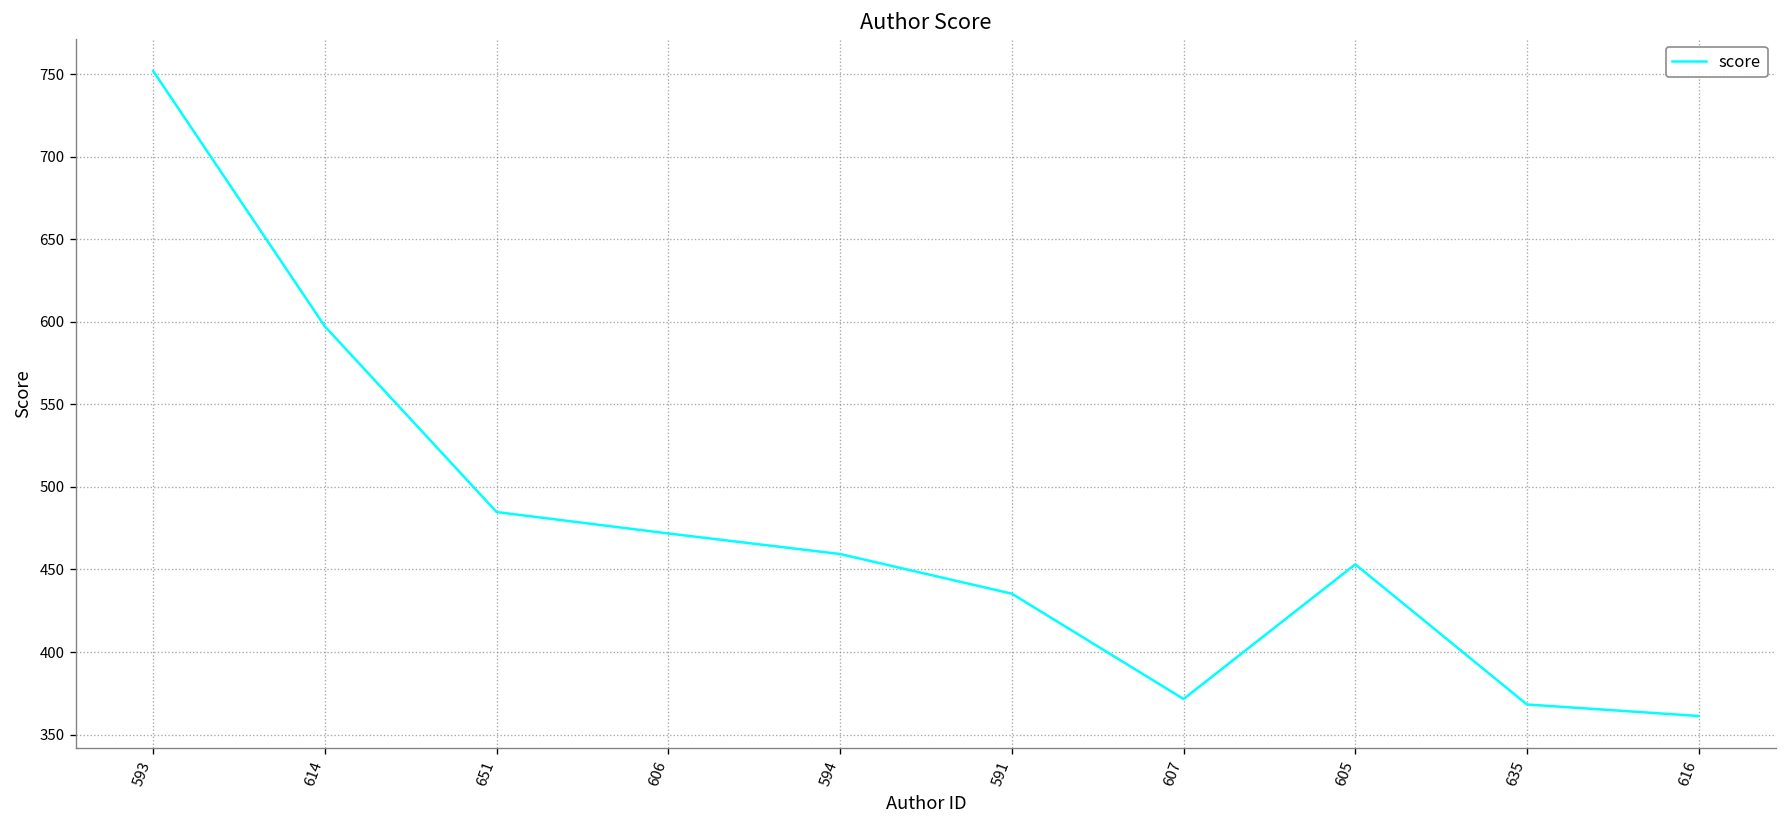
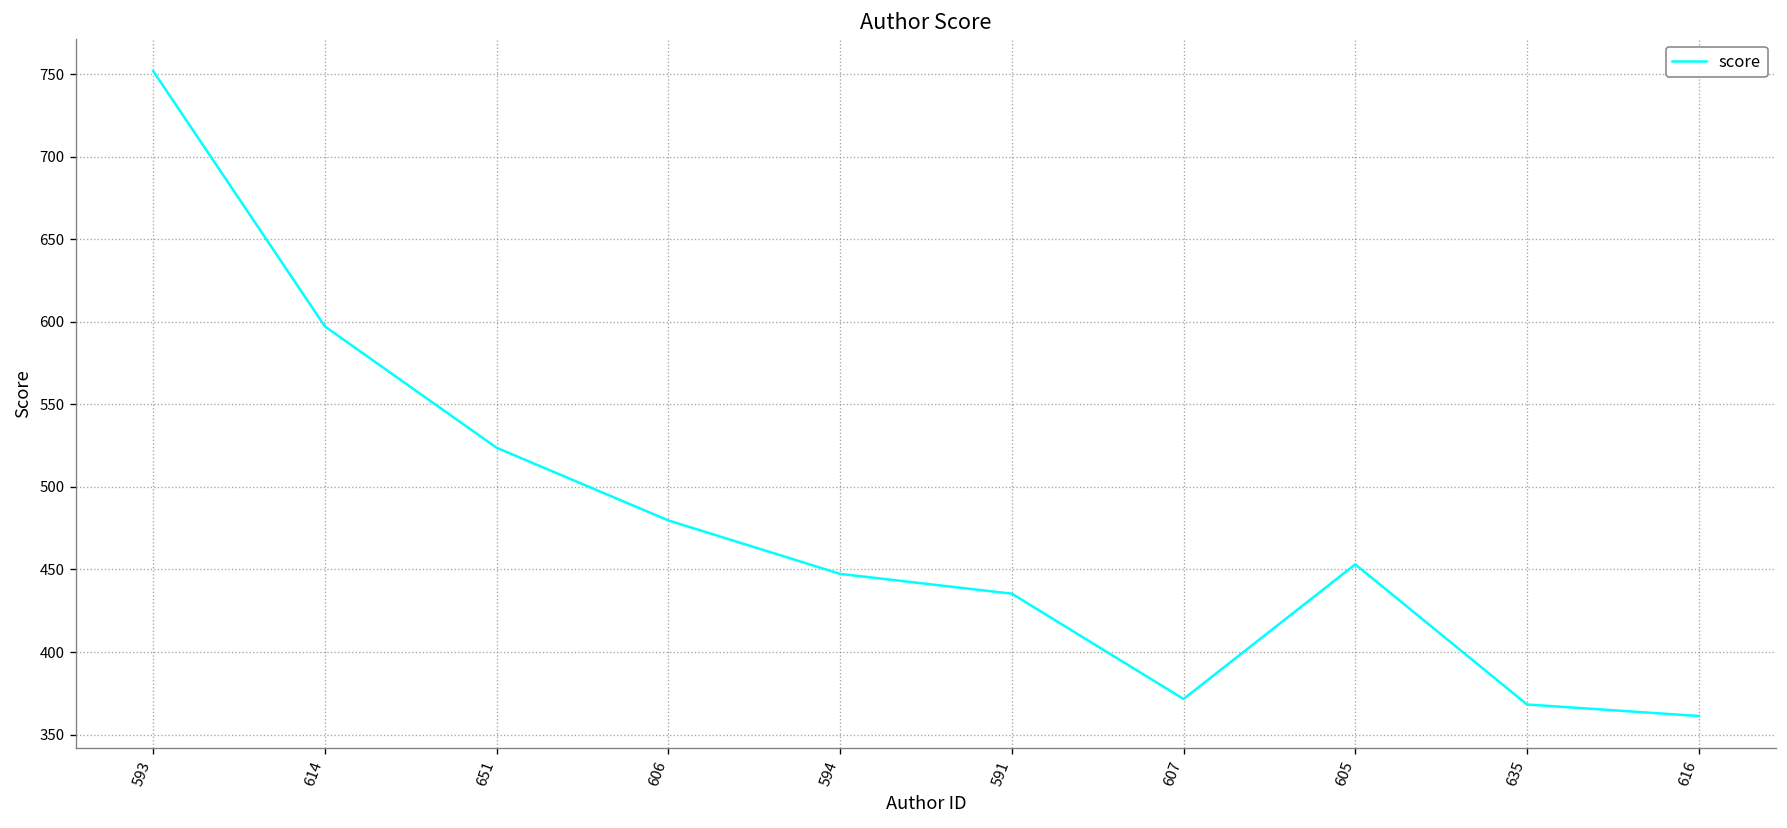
  {
    "593": 752,
    "614": 597,
-   "651": 485,
-   "606": 472,
-   "594": 459,
+   "651": 524,
+   "606": 480,
+   "594": 447,
    "591": 435,
    "607": 372,
    "605": 453,
    "635": 368,
    "616": 361
  }
